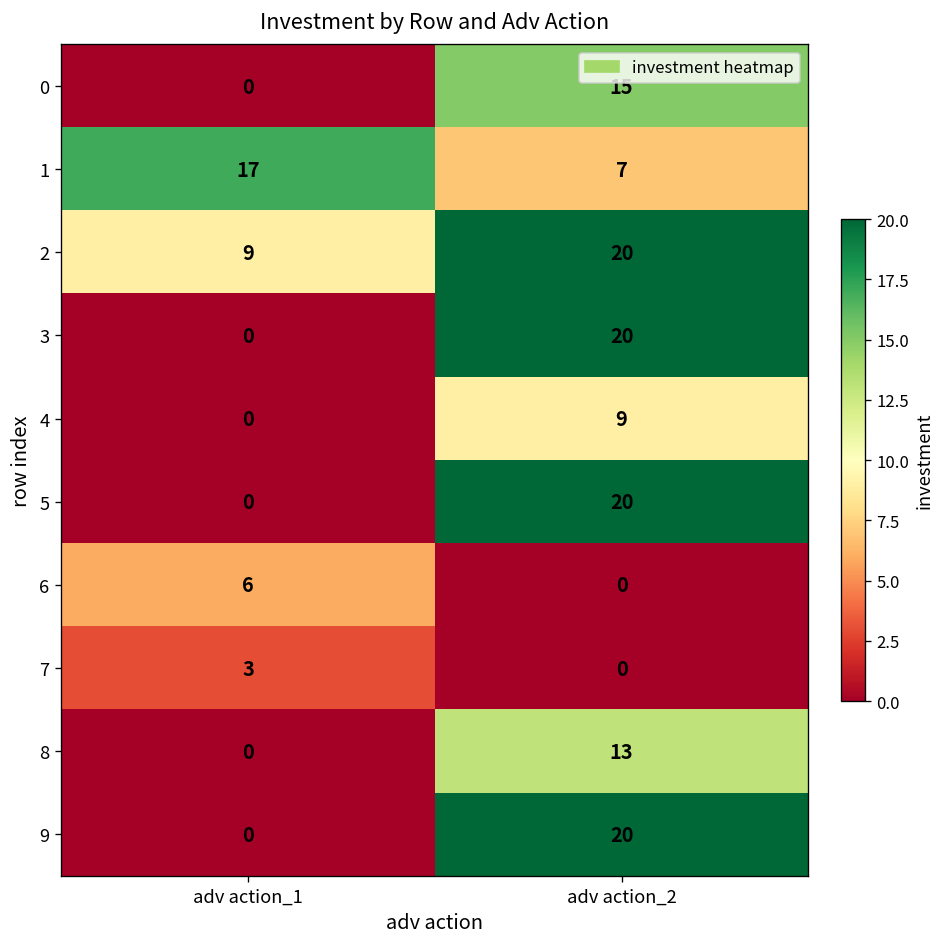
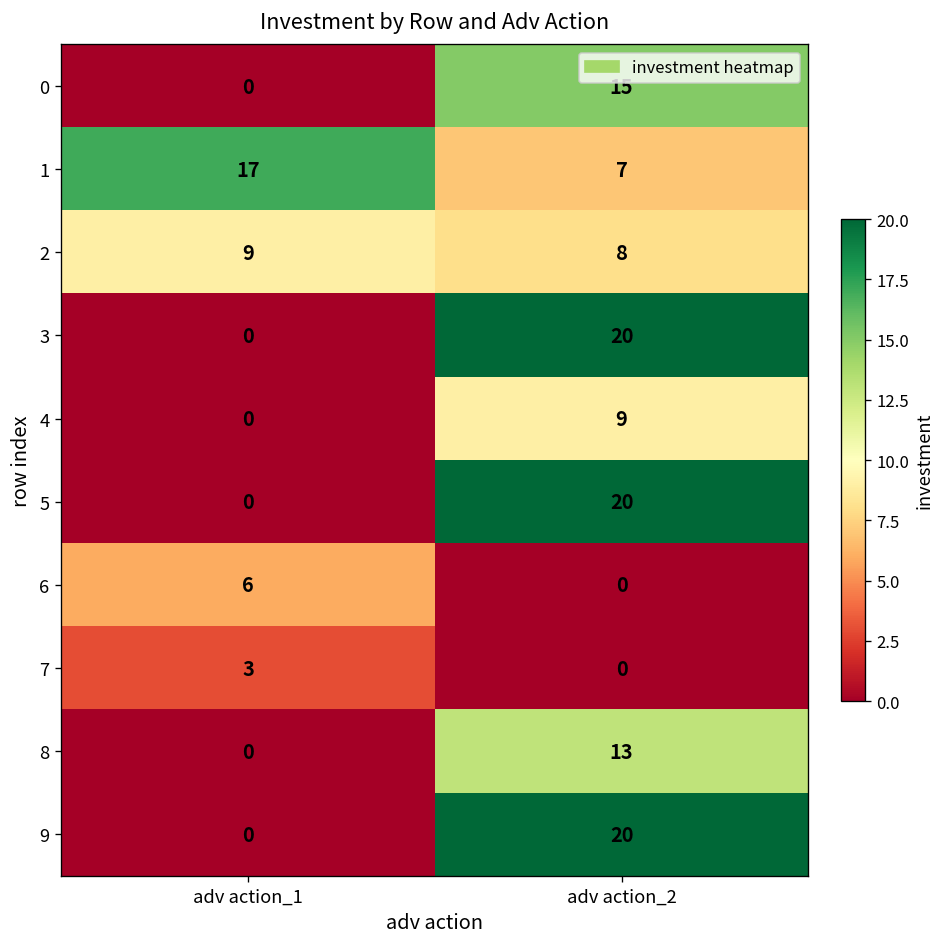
  {
    "0": {
      "adv action_1": 0
    },
    "1": {
      "adv action_1": 17,
      "adv action_2": 7
    },
    "2": {
      "adv action_1": 9,
-     "adv action_2": 20
+     "adv action_2": 8
    },
    "3": {
      "adv action_1": 0,
      "adv action_2": 20
    },
    "4": {
      "adv action_1": 0,
      "adv action_2": 9
    },
    "5": {
      "adv action_1": 0,
      "adv action_2": 20
    },
    "6": {
      "adv action_1": 6,
      "adv action_2": 0
    },
    "7": {
      "adv action_1": 3,
      "adv action_2": 0
    },
    "8": {
      "adv action_1": 0,
      "adv action_2": 13
    },
    "9": {
      "adv action_1": 0,
      "adv action_2": 20
    }
  }
